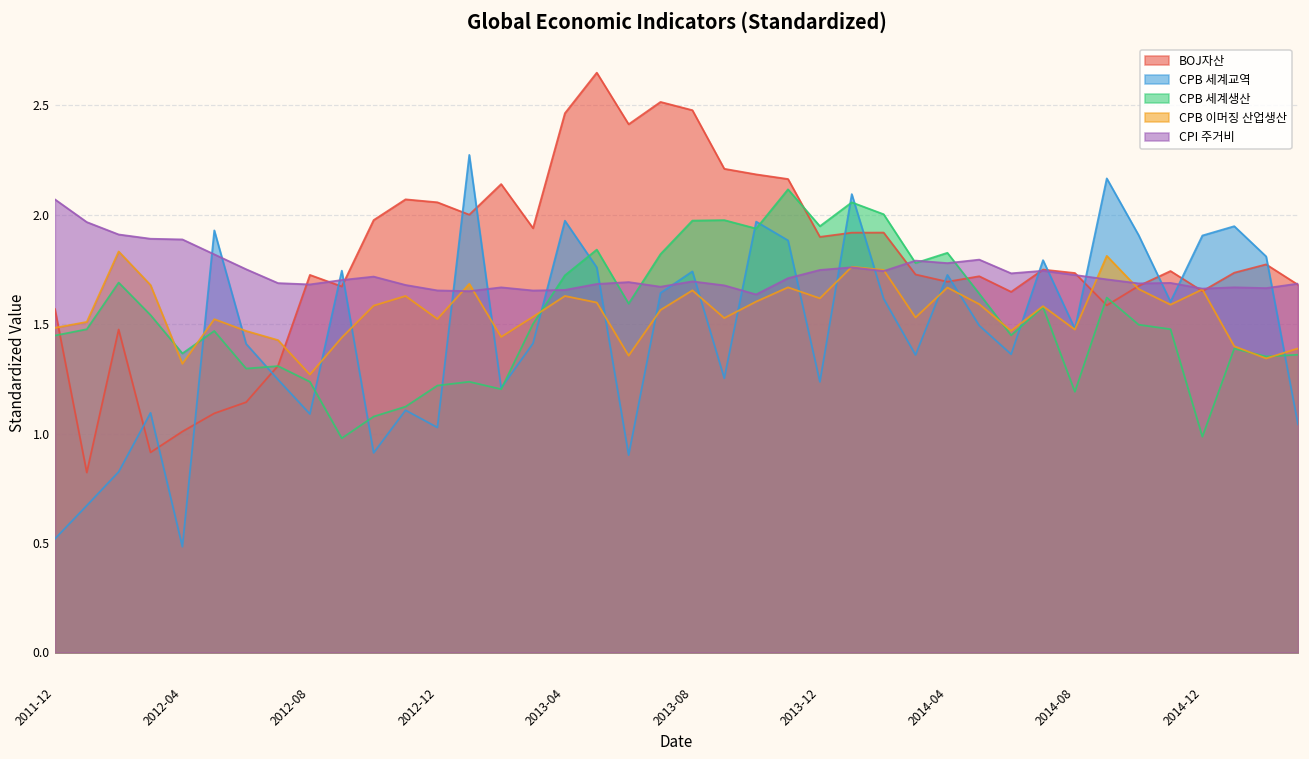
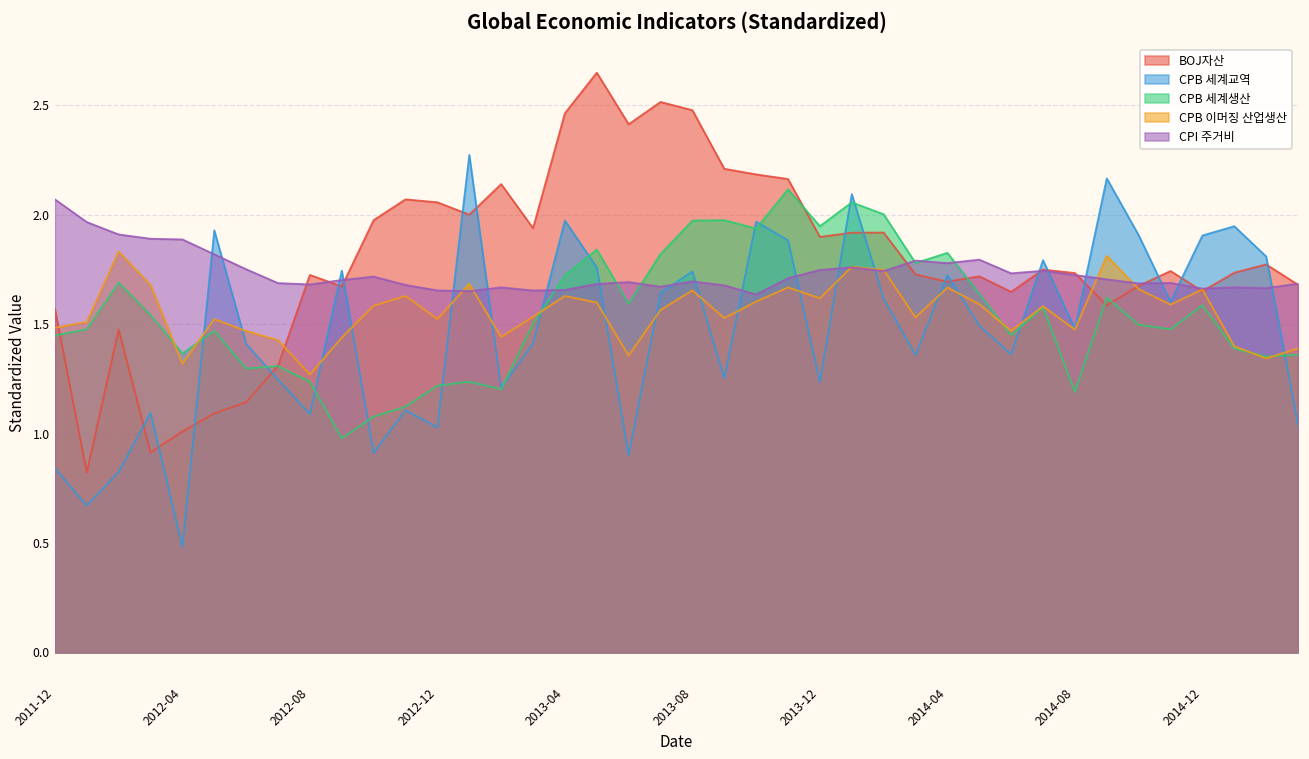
  {
    "BOJ자산": {
      "2011-12": 1.57,
      "2012-04": 1.01,
      "2012-08": 1.73,
      "2012-12": 2.06,
      "2013-04": 2.46,
      "2013-08": 2.48,
      "2013-12": 1.90,
      "2014-04": 1.69
    },
    "CPB 세계교역": {
-     "2011-12": 0.52,
+     "2011-12": 0.84,
      "2012-04": 0.48,
      "2012-08": 1.09,
      "2012-12": 1.03,
      "2013-04": 1.97,
      "2013-08": 1.74,
      "2013-12": 1.24,
      "2014-04": 1.73,
      "2014-12": 1.91
    },
    "CPB 세계생산": {
      "2011-12": 1.45,
      "2012-04": 1.37,
      "2012-08": 1.24,
      "2012-12": 1.22,
      "2013-04": 1.72,
      "2013-08": 1.97,
      "2013-12": 1.95,
      "2014-04": 1.83,
      "2014-08": 1.19,
-     "2014-12": 0.99
+     "2014-12": 1.59
    },
    "CPB 이머징 산업생산": {
      "2011-12": 1.48,
      "2012-04": 1.32,
      "2012-08": 1.27,
      "2012-12": 1.52,
      "2013-04": 1.63,
      "2013-08": 1.65,
      "2013-12": 1.62,
      "2014-04": 1.67
    },
    "CPI 주거비": {
      "2011-12": 2.07,
      "2012-04": 1.89,
      "2012-08": 1.68,
      "2012-12": 1.65,
      "2013-04": 1.66,
      "2013-08": 1.70,
      "2013-12": 1.75,
      "2014-04": 1.78
    }
  }
